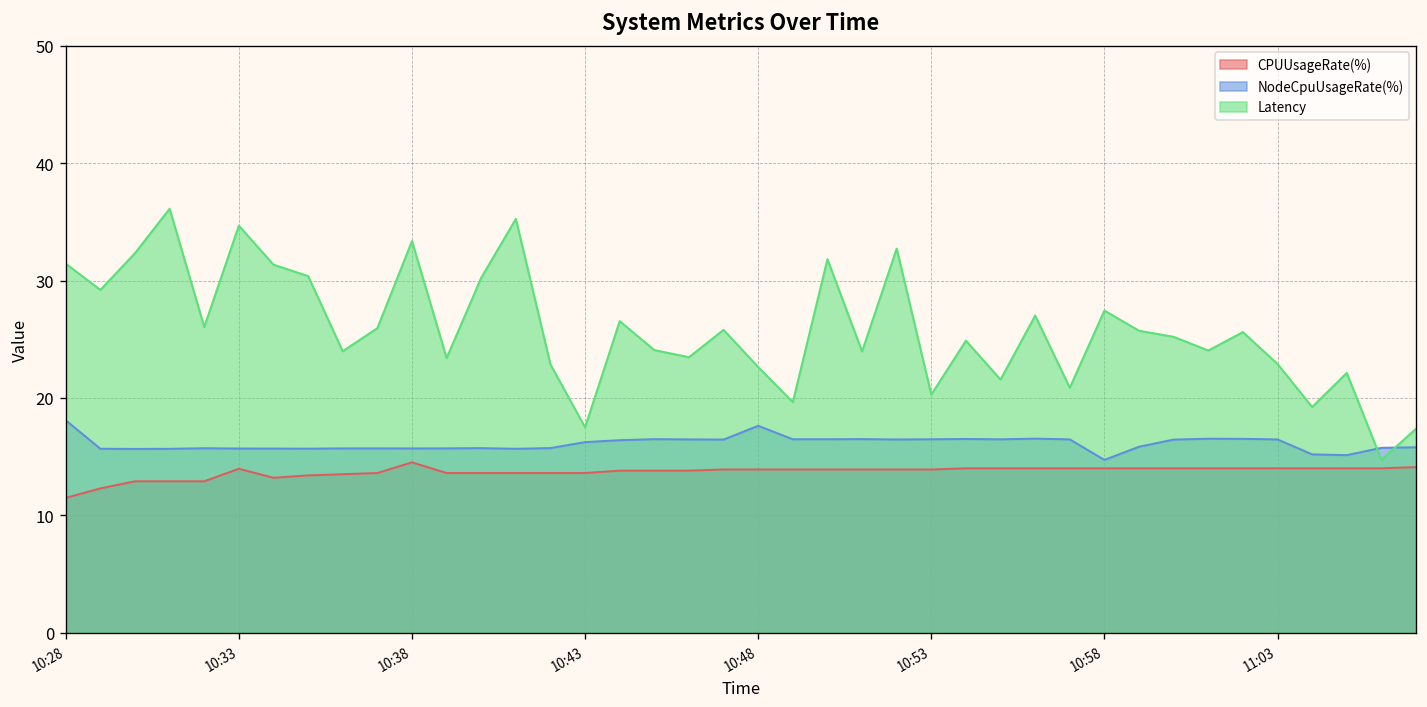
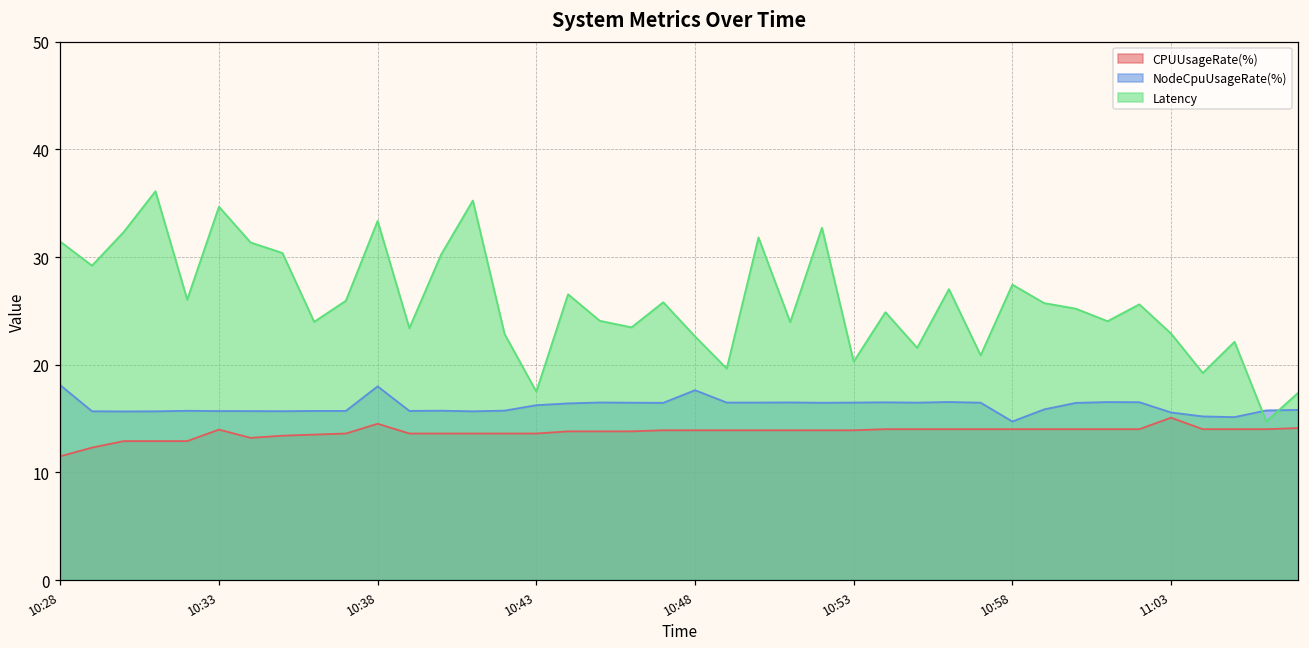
  {
    "CPUUsageRate(%)": {
      "10:28": 11,
      "10:33": 14,
      "10:38": 15,
      "10:43": 14,
      "10:48": 14,
      "10:53": 14,
      "10:58": 14,
-     "11:03": 14
+     "11:03": 15
    },
    "NodeCpuUsageRate(%)": {
      "10:28": 18,
      "10:33": 16,
-     "10:38": 16,
+     "10:38": 18,
      "10:43": 16,
      "10:48": 18,
      "10:53": 16,
      "10:58": 15,
-     "11:03": 16.5
+     "11:03": 15.6
    },
    "Latency": {
      "10:28": 31,
      "10:33": 35,
      "10:38": 33,
      "10:43": 18,
      "10:48": 23,
      "10:53": 20,
      "10:58": 27,
      "11:03": 23
    }
  }
